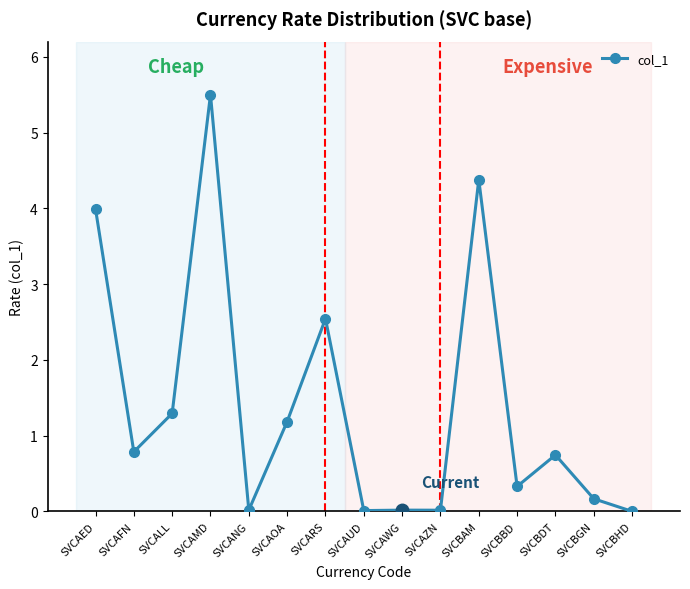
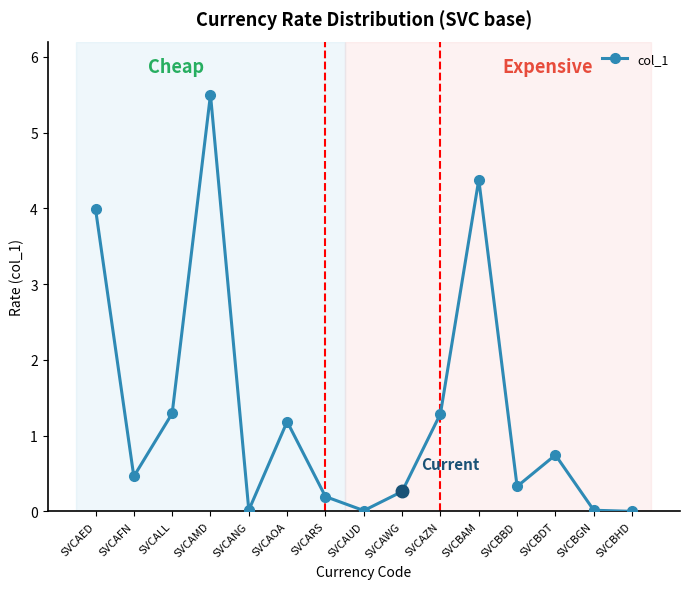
  {
    "col_1": {
      "SVCAED": 4.0,
-     "SVCAFN": 0.8,
+     "SVCAFN": 0.5,
      "SVCALL": 1.3,
      "SVCAMD": 5.5,
      "SVCANG": 0.0,
      "SVCAOA": 1.2,
-     "SVCARS": 2.5,
+     "SVCARS": 0.2,
      "SVCAUD": 0.0,
-     "SVCAWG": 0.0,
-     "SVCAZN": 0.0,
+     "SVCAWG": 0.3,
+     "SVCAZN": 1.3,
      "SVCBAM": 4.4,
      "SVCBBD": 0.3,
      "SVCBDT": 0.7,
-     "SVCBGN": 0.2,
+     "SVCBGN": 0.0,
      "SVCBHD": 0.0
    }
  }
